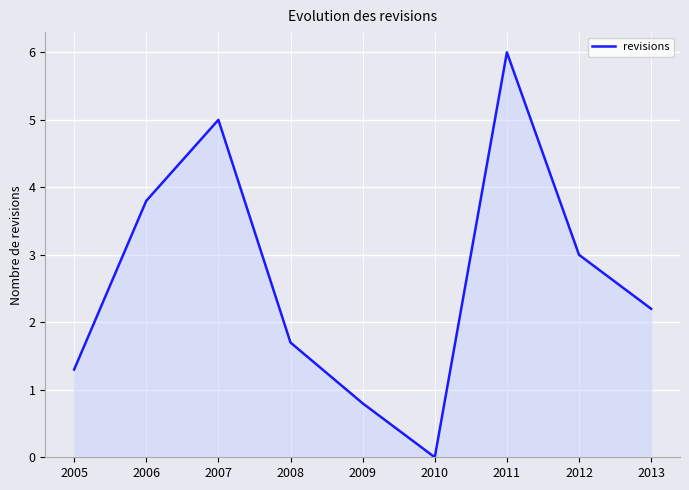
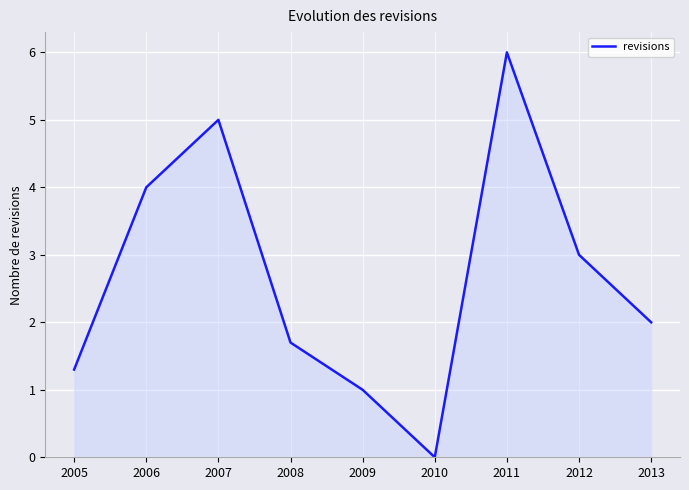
  {
    "2005": 1.3,
-   "2006": 3.8,
+   "2006": 4.0,
    "2007": 5.0,
    "2008": 1.7,
-   "2009": 0.8,
+   "2009": 1.0,
    "2010": 0.0,
    "2011": 6.0,
    "2012": 3.0,
-   "2013": 2.2
+   "2013": 2.0
  }
